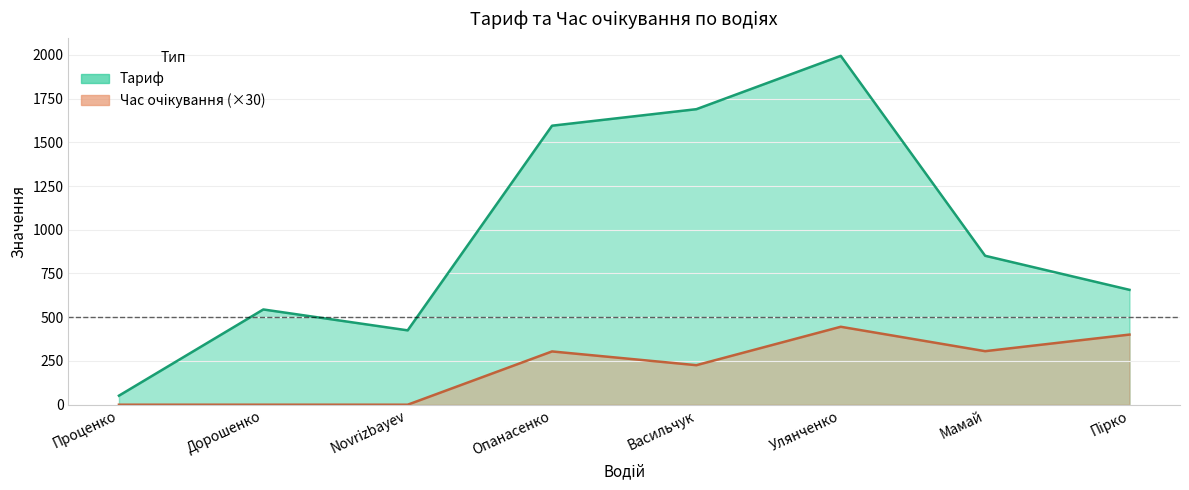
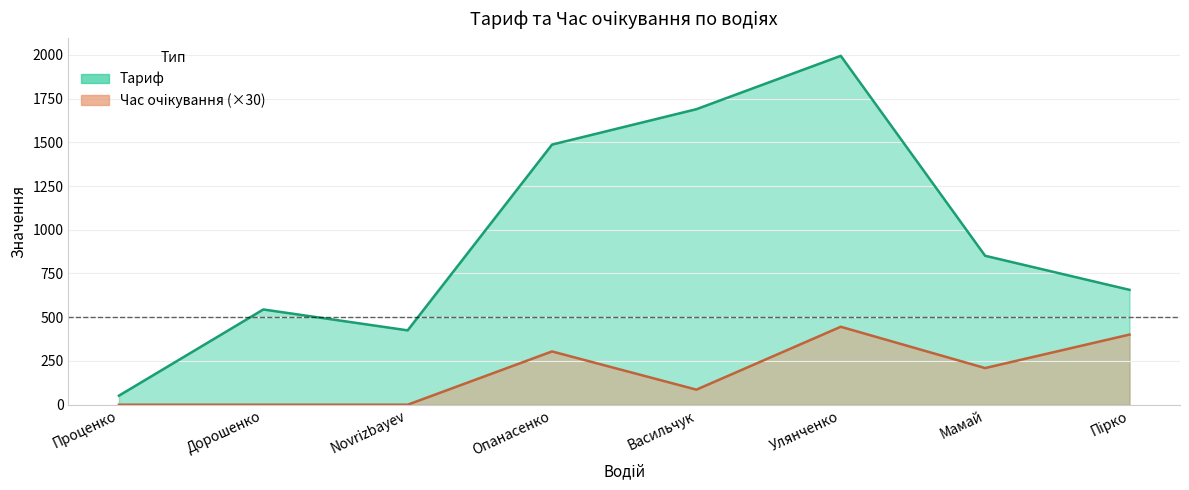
  {
    "Тариф": {
      "Проценко": 50,
      "Дорошенко": 540,
      "Novrizbayev": 430,
-     "Опанасенко": 1590,
+     "Опанасенко": 1490,
      "Васильчук": 1690,
      "Улянченко": 1990,
      "Мамай": 850,
      "Пірко": 660
    },
    "Час очікування (×30)": {
      "Проценко": 0,
      "Дорошенко": 0,
      "Novrizbayev": 0,
      "Опанасенко": 300,
-     "Васильчук": 230,
+     "Васильчук": 90,
      "Улянченко": 450,
-     "Мамай": 310,
+     "Мамай": 210,
      "Пірко": 400
    }
  }
